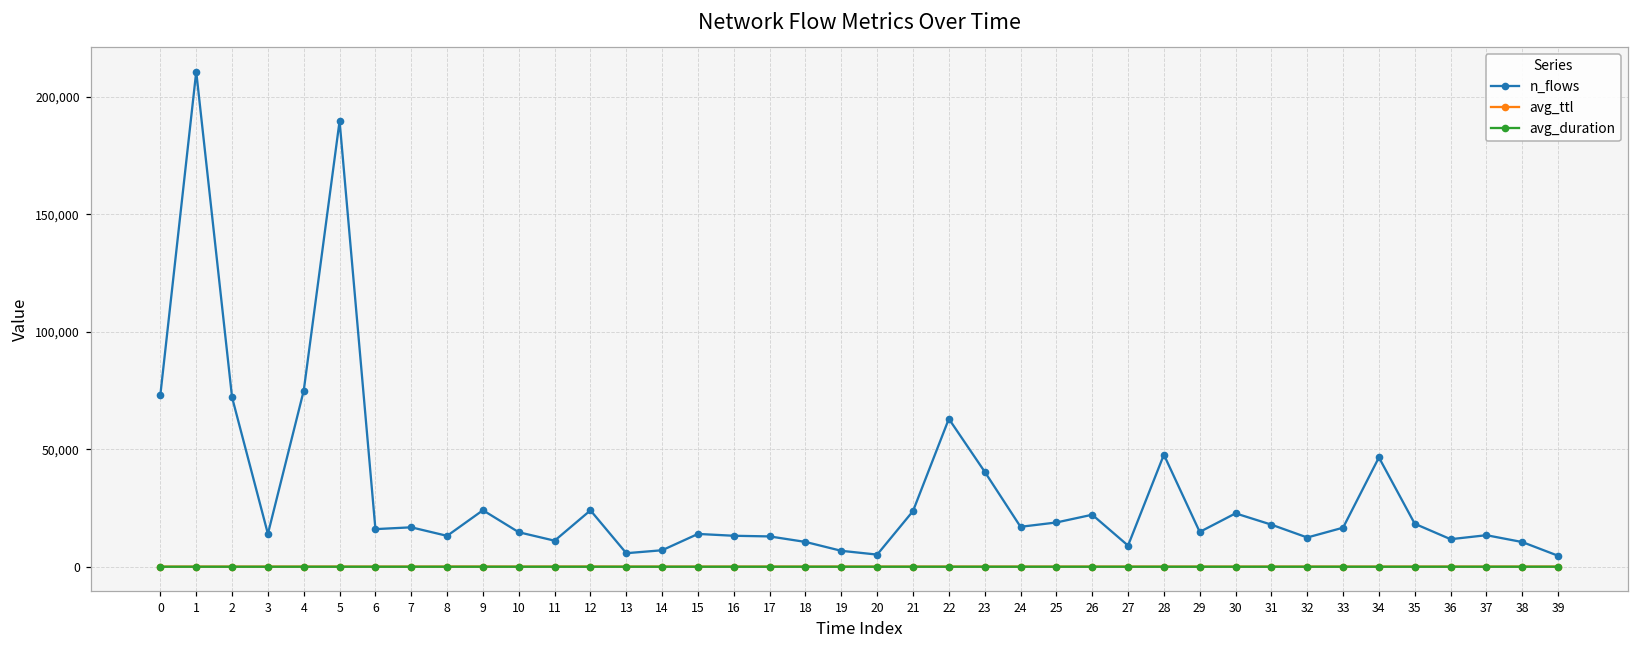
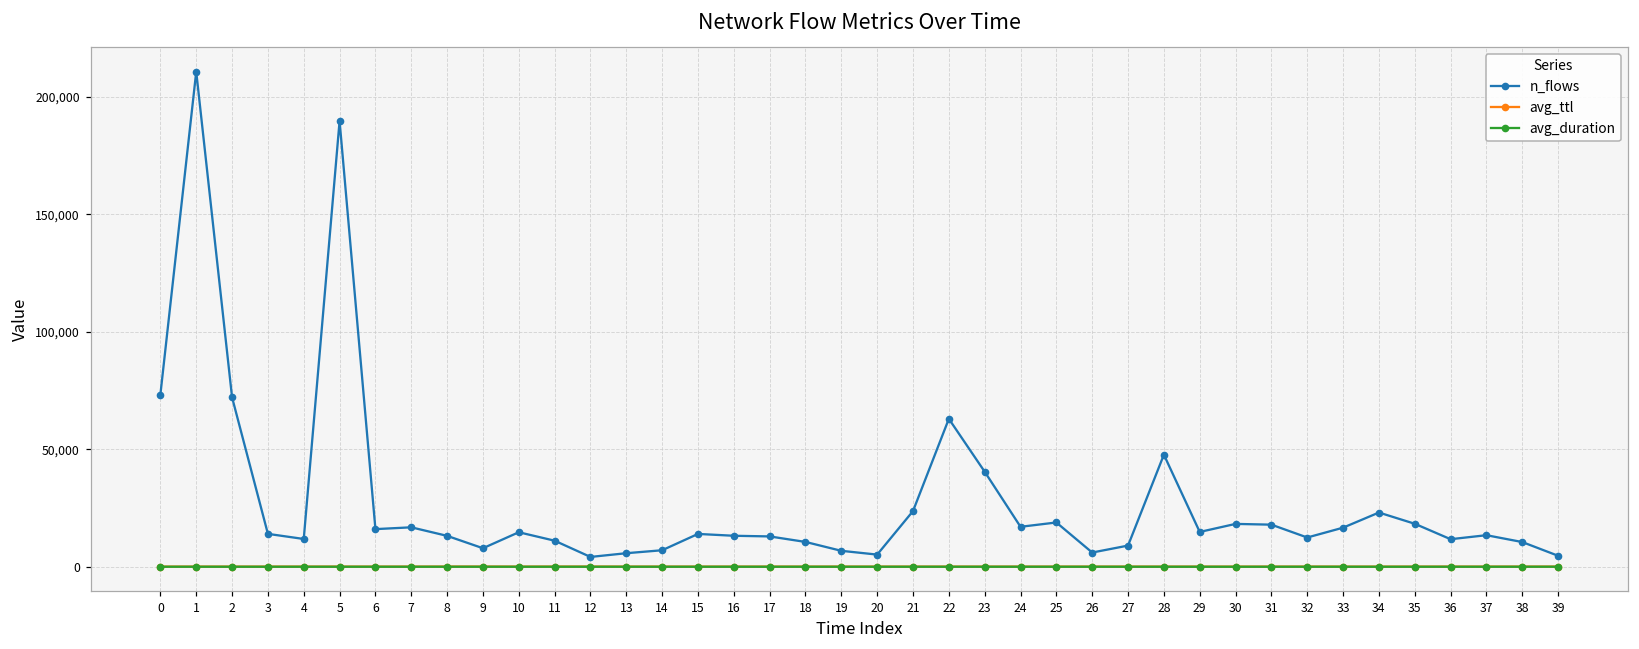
  {
    "n_flows": {
      "0": "73,000",
      "1": "211,000",
      "2": "72,000",
      "3": "14,000",
-     "4": "75,000",
+     "4": "12,000",
      "5": "190,000",
      "6": "16,000",
      "7": "17,000",
      "8": "13,000",
-     "9": "24,000",
+     "9": "8,000",
      "10": "15,000",
      "11": "11,000",
-     "12": "24,000",
+     "12": "4,000",
      "13": "6,000",
      "14": "7,000",
      "15": "14,000",
      "16": "13,000",
      "17": "13,000",
      "18": "11,000",
      "19": "7,000",
      "20": "5,000",
      "21": "24,000",
      "22": "63,000",
      "23": "40,000",
      "24": "17,000",
      "25": "19,000",
-     "26": "22,000",
+     "26": "6,000",
      "27": "9,000",
      "28": "48,000",
      "29": "15,000",
-     "30": "23,000",
+     "30": "18,000",
      "31": "18,000",
      "32": "12,000",
      "33": "17,000",
-     "34": "47,000",
+     "34": "23,000",
      "35": "18,000",
      "36": "12,000",
      "37": "13,000",
      "38": "11,000",
      "39": "5,000"
    },
    "avg_duration": {
      "0": "0",
      "1": "0",
      "2": "0",
      "3": "0",
      "4": "0",
      "5": "0",
      "6": "0",
      "7": "0",
      "8": "0",
      "9": "0",
      "10": "0",
      "11": "0",
      "12": "0",
      "13": "0",
      "14": "0",
      "15": "0",
      "16": "0",
      "17": "0",
      "18": "0",
      "19": "0",
      "20": "0",
      "21": "0",
      "22": "0",
      "23": "0",
      "24": "0",
      "25": "0",
      "26": "0",
      "27": "0",
      "28": "0",
      "29": "0",
      "30": "0",
      "31": "0",
      "32": "0",
      "33": "0",
      "34": "0",
      "35": "0",
      "36": "0",
      "37": "0",
      "38": "0",
      "39": "0"
    }
  }
